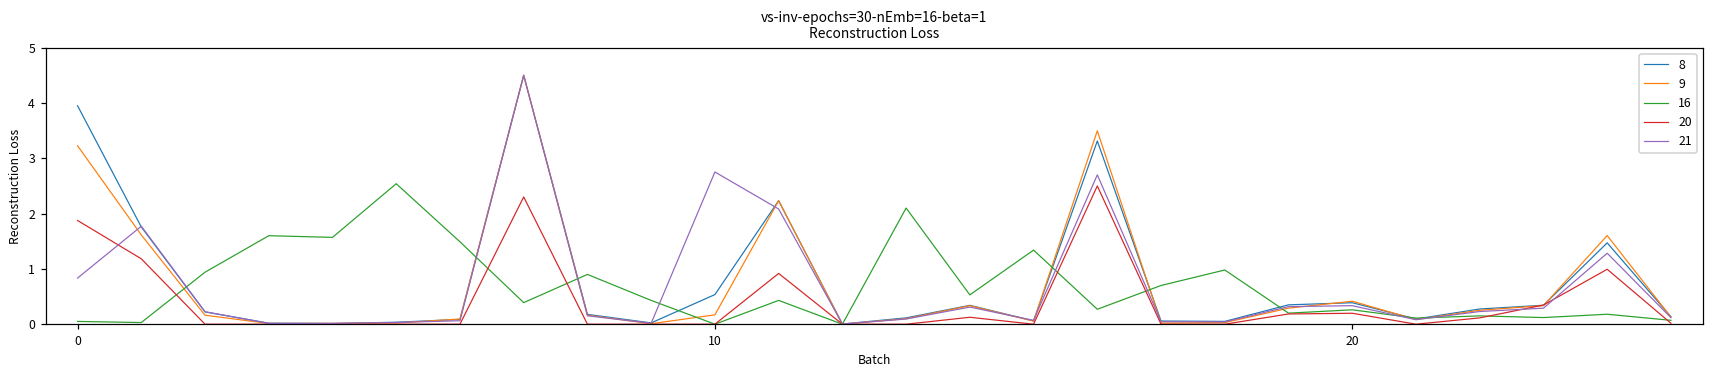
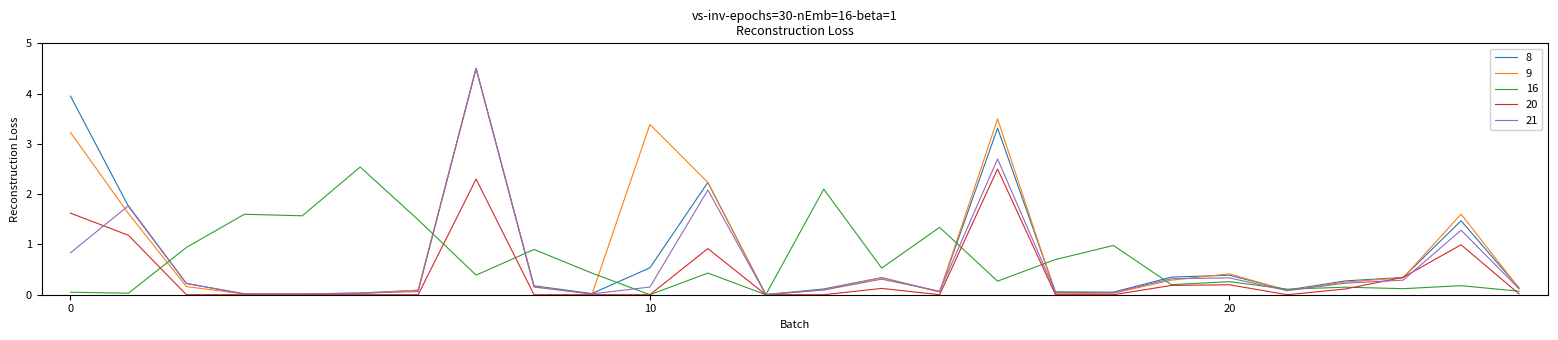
  {
    "8": {
      "0": 4.0,
      "10": 0.5
    },
    "9": {
      "0": 3.2,
-     "10": 0.2
+     "10": 3.4
    },
    "16": {
      "0": 0.1,
      "20": 0.3
    },
    "20": {
-     "0": 1.9,
+     "0": 1.6,
      "20": 0.2
    },
    "21": {
      "0": 0.8,
-     "10": 2.8,
+     "10": 0.2,
      "20": 0.3
    }
  }
